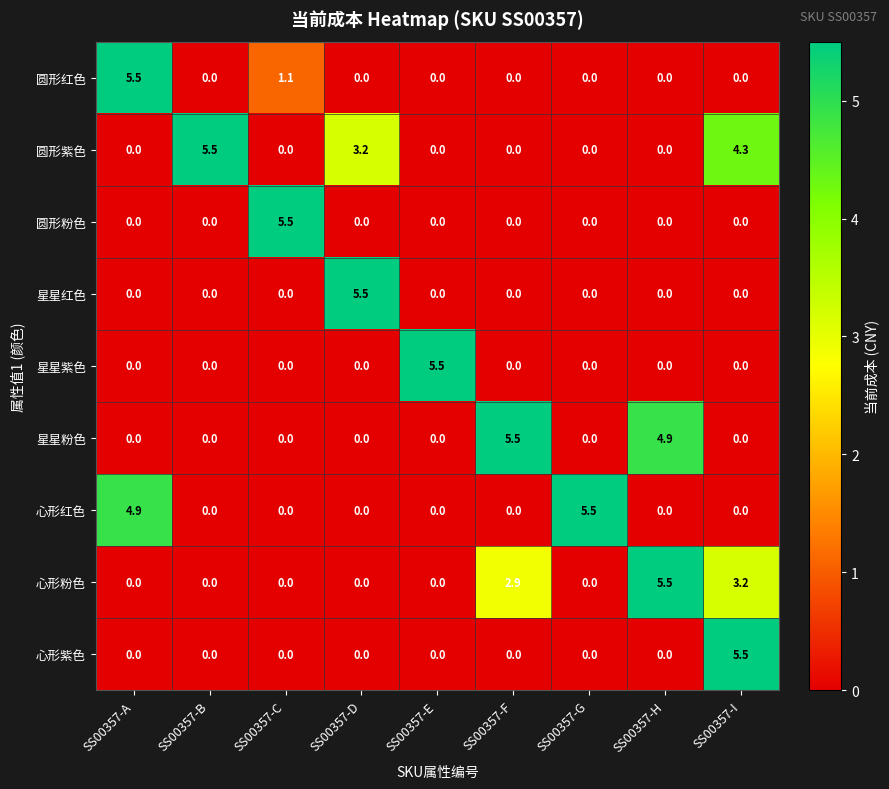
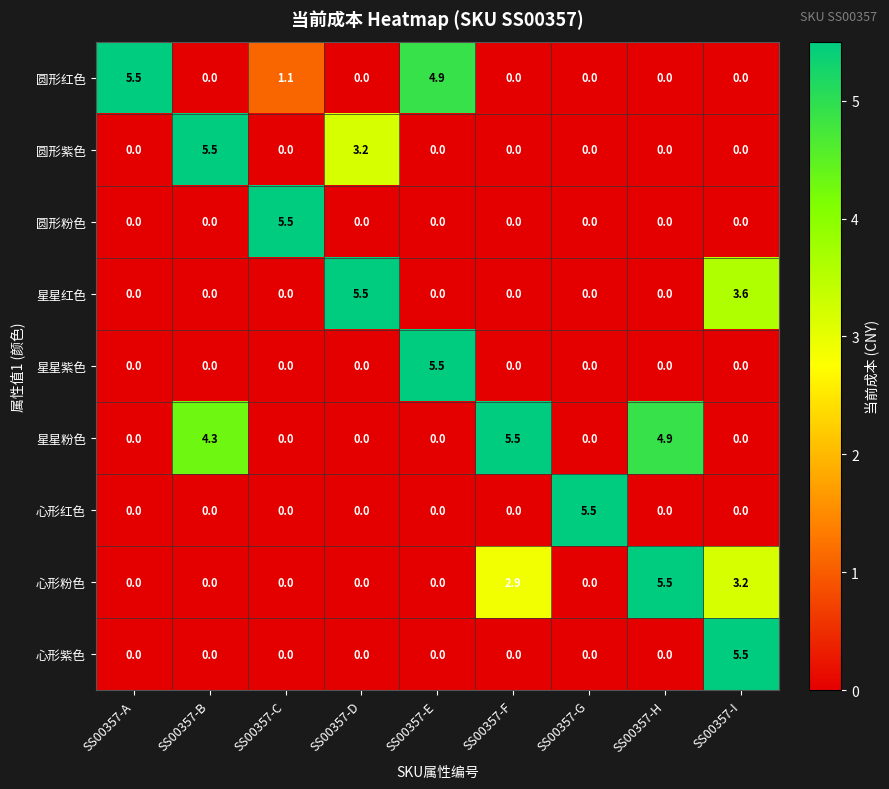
  {
    "圆形红色": {
      "SS00357-A": 5.5,
      "SS00357-B": 0.0,
      "SS00357-C": 1.1,
      "SS00357-D": 0.0,
-     "SS00357-E": 0.0,
+     "SS00357-E": 4.9,
      "SS00357-F": 0.0,
      "SS00357-G": 0.0,
      "SS00357-H": 0.0,
      "SS00357-I": 0.0
    },
    "圆形紫色": {
      "SS00357-A": 0.0,
      "SS00357-B": 5.5,
      "SS00357-C": 0.0,
      "SS00357-D": 3.2,
      "SS00357-E": 0.0,
      "SS00357-F": 0.0,
      "SS00357-G": 0.0,
      "SS00357-H": 0.0,
-     "SS00357-I": 4.3
+     "SS00357-I": 0.0
    },
    "圆形粉色": {
      "SS00357-A": 0.0,
      "SS00357-B": 0.0,
      "SS00357-C": 5.5,
      "SS00357-D": 0.0,
      "SS00357-E": 0.0,
      "SS00357-F": 0.0,
      "SS00357-G": 0.0,
      "SS00357-H": 0.0,
      "SS00357-I": 0.0
    },
    "星星红色": {
      "SS00357-A": 0.0,
      "SS00357-B": 0.0,
      "SS00357-C": 0.0,
      "SS00357-D": 5.5,
      "SS00357-E": 0.0,
      "SS00357-F": 0.0,
      "SS00357-G": 0.0,
      "SS00357-H": 0.0,
-     "SS00357-I": 0.0
+     "SS00357-I": 3.6
    },
    "星星紫色": {
      "SS00357-A": 0.0,
      "SS00357-B": 0.0,
      "SS00357-C": 0.0,
      "SS00357-D": 0.0,
      "SS00357-E": 5.5,
      "SS00357-F": 0.0,
      "SS00357-G": 0.0,
      "SS00357-H": 0.0,
      "SS00357-I": 0.0
    },
    "星星粉色": {
      "SS00357-A": 0.0,
-     "SS00357-B": 0.0,
+     "SS00357-B": 4.3,
      "SS00357-C": 0.0,
      "SS00357-D": 0.0,
      "SS00357-E": 0.0,
      "SS00357-F": 5.5,
      "SS00357-G": 0.0,
      "SS00357-H": 4.9,
      "SS00357-I": 0.0
    },
    "心形红色": {
-     "SS00357-A": 4.9,
+     "SS00357-A": 0.0,
      "SS00357-B": 0.0,
      "SS00357-C": 0.0,
      "SS00357-D": 0.0,
      "SS00357-E": 0.0,
      "SS00357-F": 0.0,
      "SS00357-G": 5.5,
      "SS00357-H": 0.0,
      "SS00357-I": 0.0
    },
    "心形粉色": {
      "SS00357-A": 0.0,
      "SS00357-B": 0.0,
      "SS00357-C": 0.0,
      "SS00357-D": 0.0,
      "SS00357-E": 0.0,
      "SS00357-F": 2.9,
      "SS00357-G": 0.0,
      "SS00357-H": 5.5,
      "SS00357-I": 3.2
    },
    "心形紫色": {
      "SS00357-A": 0.0,
      "SS00357-B": 0.0,
      "SS00357-C": 0.0,
      "SS00357-D": 0.0,
      "SS00357-E": 0.0,
      "SS00357-F": 0.0,
      "SS00357-G": 0.0,
      "SS00357-H": 0.0,
      "SS00357-I": 5.5
    }
  }
